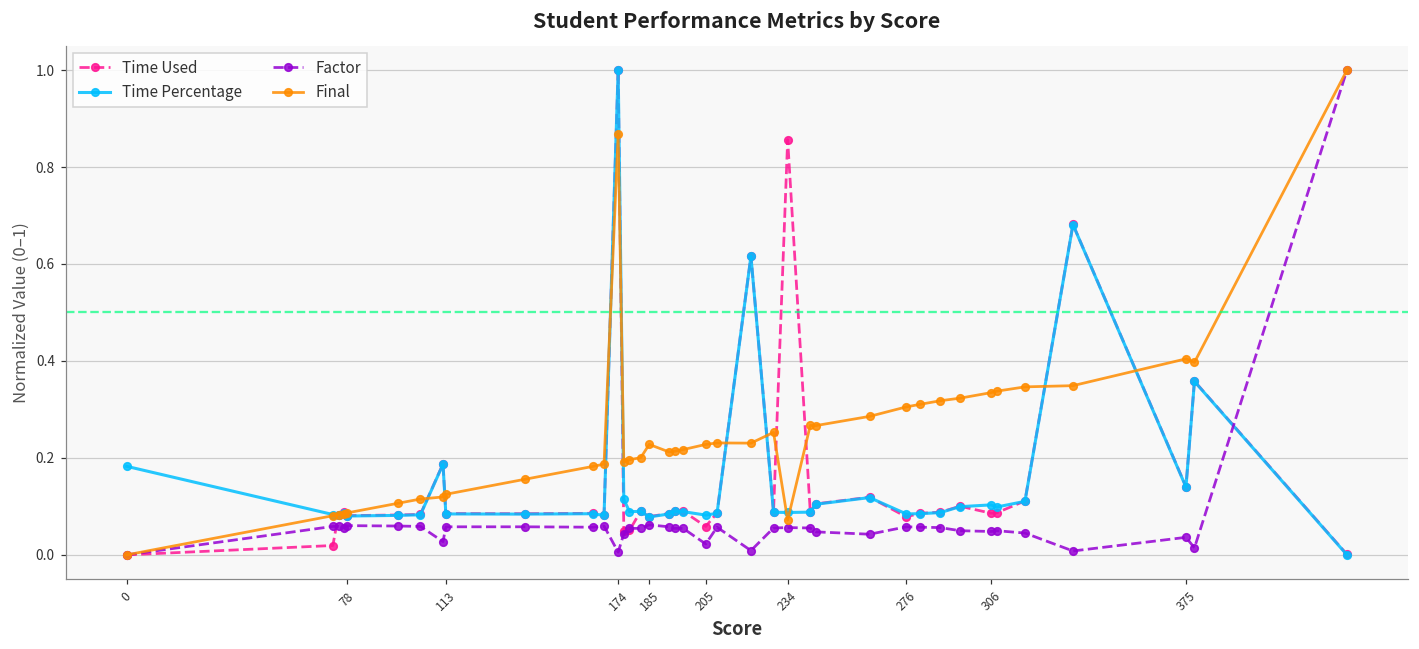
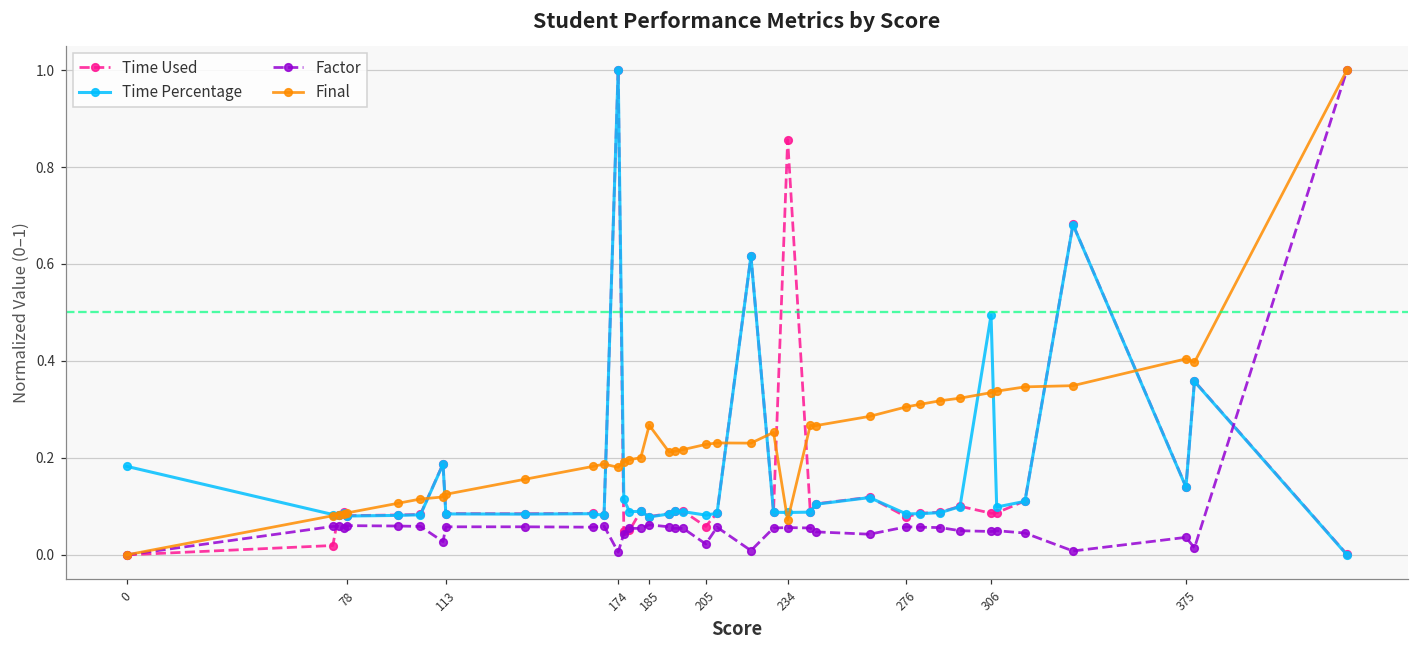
  {
    "Time Used": {
      "205": 0.06,
      "234": 0.86,
      "276": 0.08,
      "306": 0.09
    },
    "Time Percentage": {
      "0": 0.18,
      "205": 0.08,
      "234": 0.09,
      "276": 0.08,
-     "306": 0.10
+     "306": 0.49
    },
    "Factor": {
      "78": 0.06,
      "113": 0.06,
      "174": 0.01,
      "185": 0.06,
      "205": 0.02,
      "234": 0.06,
      "276": 0.06,
      "306": 0.05,
      "375": 0.04
    },
    "Final": {
      "113": 0.12,
-     "174": 0.87,
-     "185": 0.23,
+     "174": 0.18,
+     "185": 0.27,
      "205": 0.23,
      "234": 0.07,
      "276": 0.31,
      "306": 0.33,
      "375": 0.40
    }
  }
